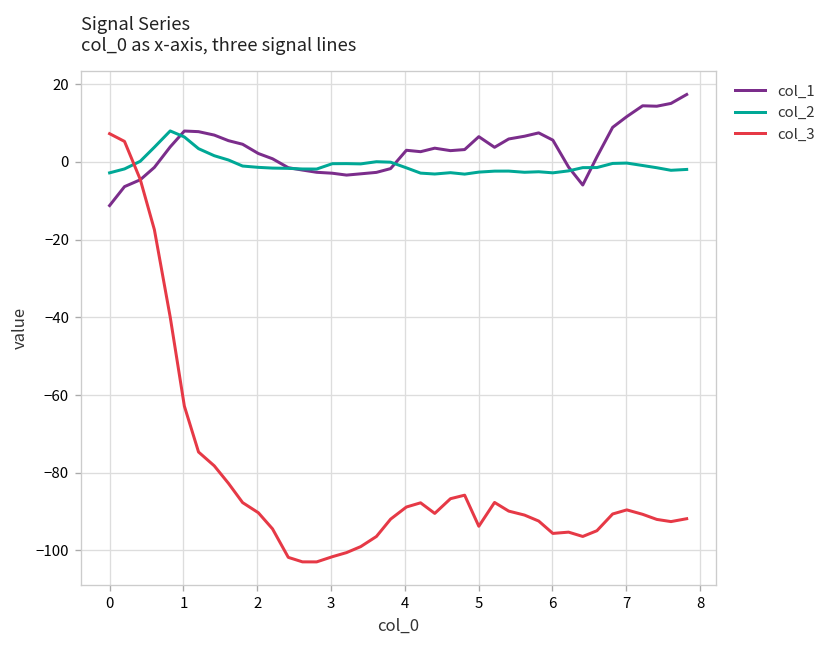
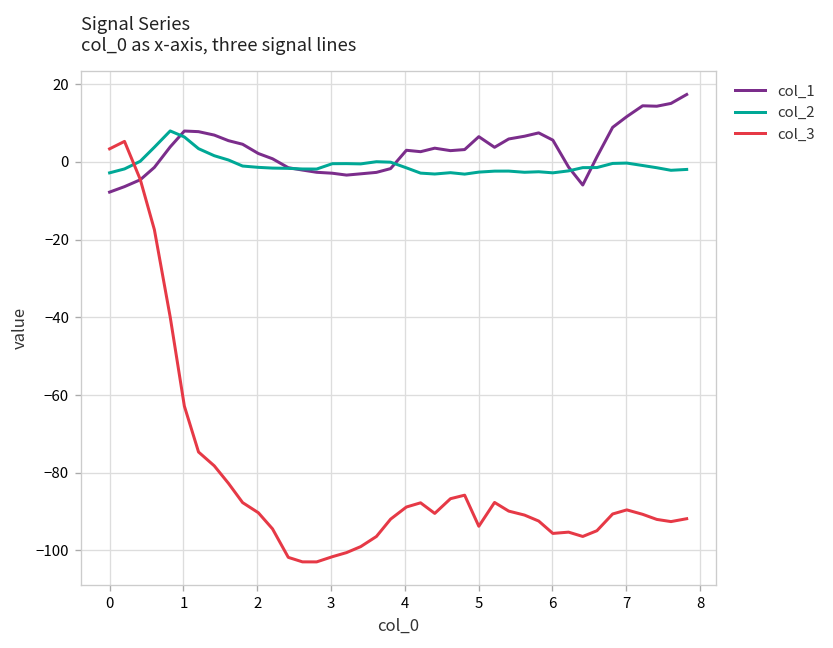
  {
    "col_1": {
-     "0": -11,
+     "0": -8,
      "5": 7
    },
    "col_2": {
      "0": -3,
      "5": -3
    },
    "col_3": {
-     "0": 7,
+     "0": 3,
      "5": -94
    }
  }
